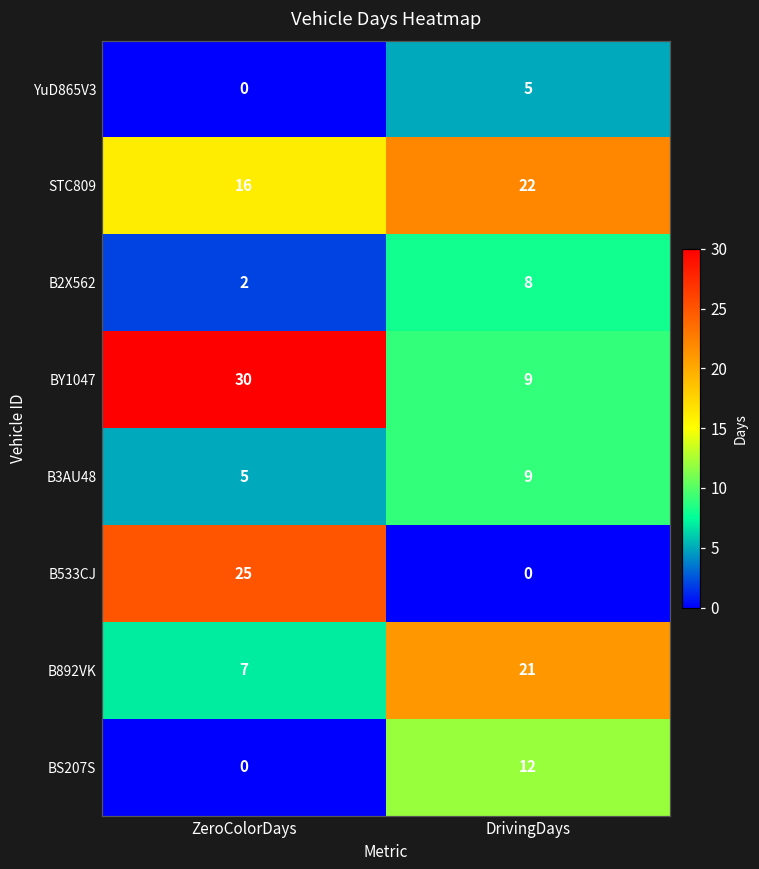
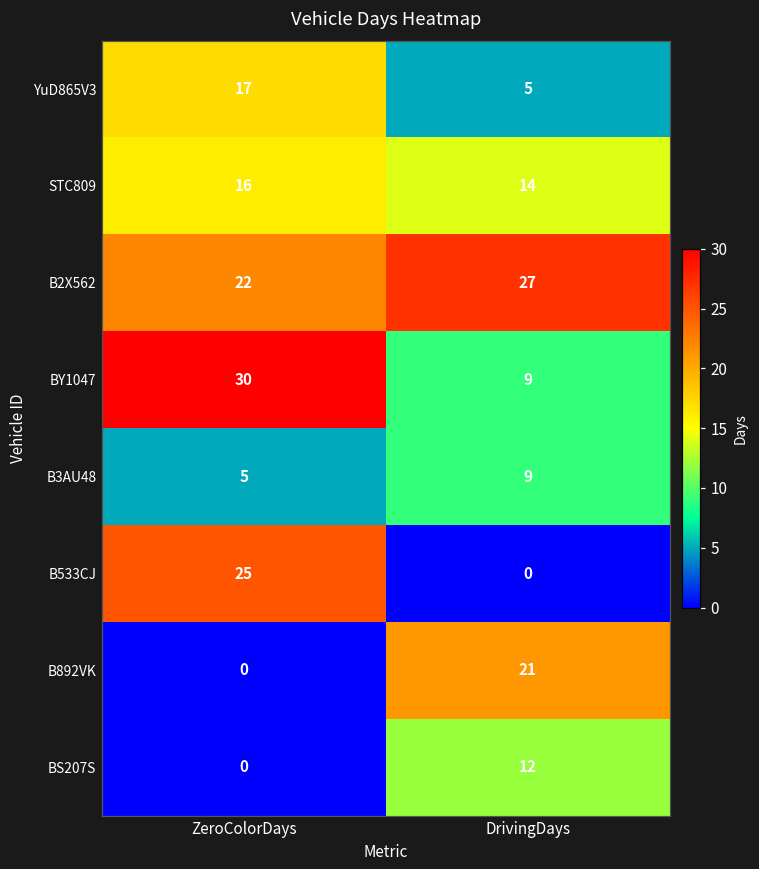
  {
    "YuD865V3": {
-     "ZeroColorDays": 0,
+     "ZeroColorDays": 17,
      "DrivingDays": 5
    },
    "STC809": {
      "ZeroColorDays": 16,
-     "DrivingDays": 22
+     "DrivingDays": 14
    },
    "B2X562": {
-     "ZeroColorDays": 2,
-     "DrivingDays": 8
+     "ZeroColorDays": 22,
+     "DrivingDays": 27
    },
    "BY1047": {
      "ZeroColorDays": 30,
      "DrivingDays": 9
    },
    "B3AU48": {
      "ZeroColorDays": 5,
      "DrivingDays": 9
    },
    "B533CJ": {
      "ZeroColorDays": 25,
      "DrivingDays": 0
    },
    "B892VK": {
-     "ZeroColorDays": 7,
+     "ZeroColorDays": 0,
      "DrivingDays": 21
    },
    "BS207S": {
      "ZeroColorDays": 0,
      "DrivingDays": 12
    }
  }
